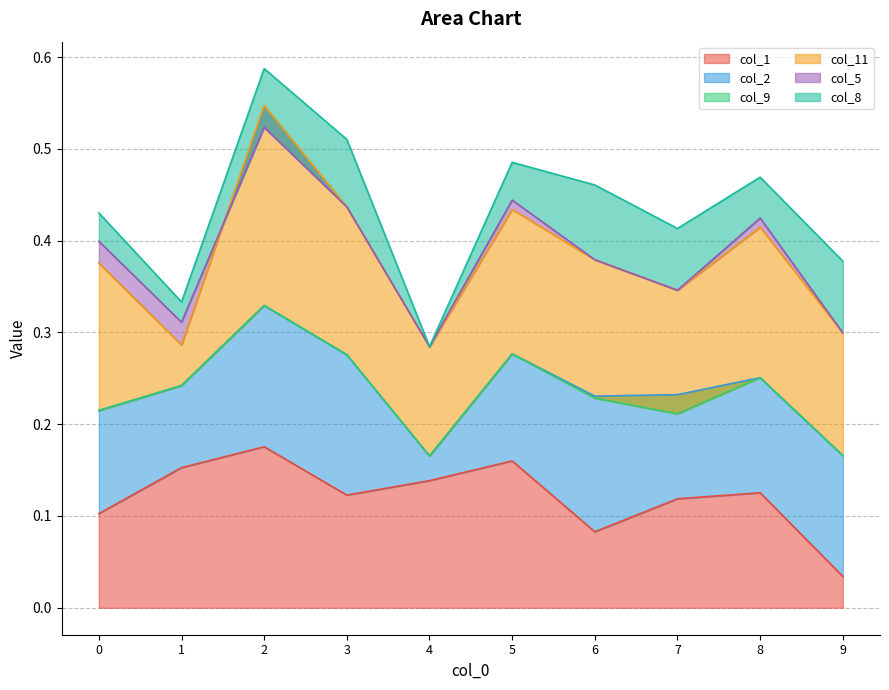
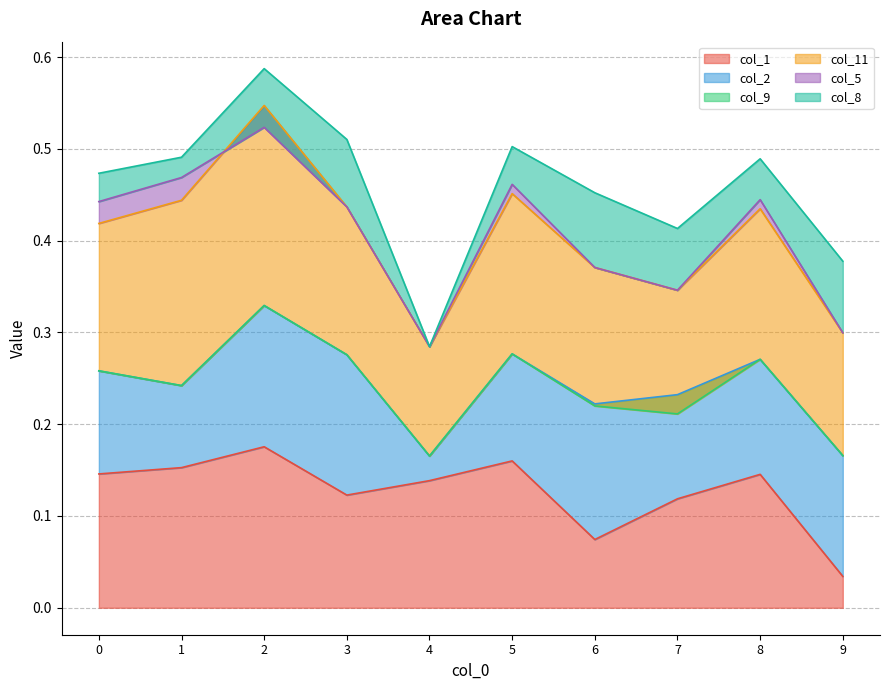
  {
    "col_1": {
-     "0": 0.10,
+     "0": 0.15,
      "1": 0.15,
      "2": 0.18,
      "3": 0.12,
      "4": 0.14,
      "5": 0.16,
-     "6": 0.08,
+     "6": 0.07,
      "7": 0.12,
-     "8": 0.13,
+     "8": 0.15,
      "9": 0.03
    },
    "col_11": {
      "0": 0.16,
-     "1": 0.04,
-     "5": 0.16,
+     "1": 0.20,
+     "5": 0.17,
      "8": 0.16
    }
  }
